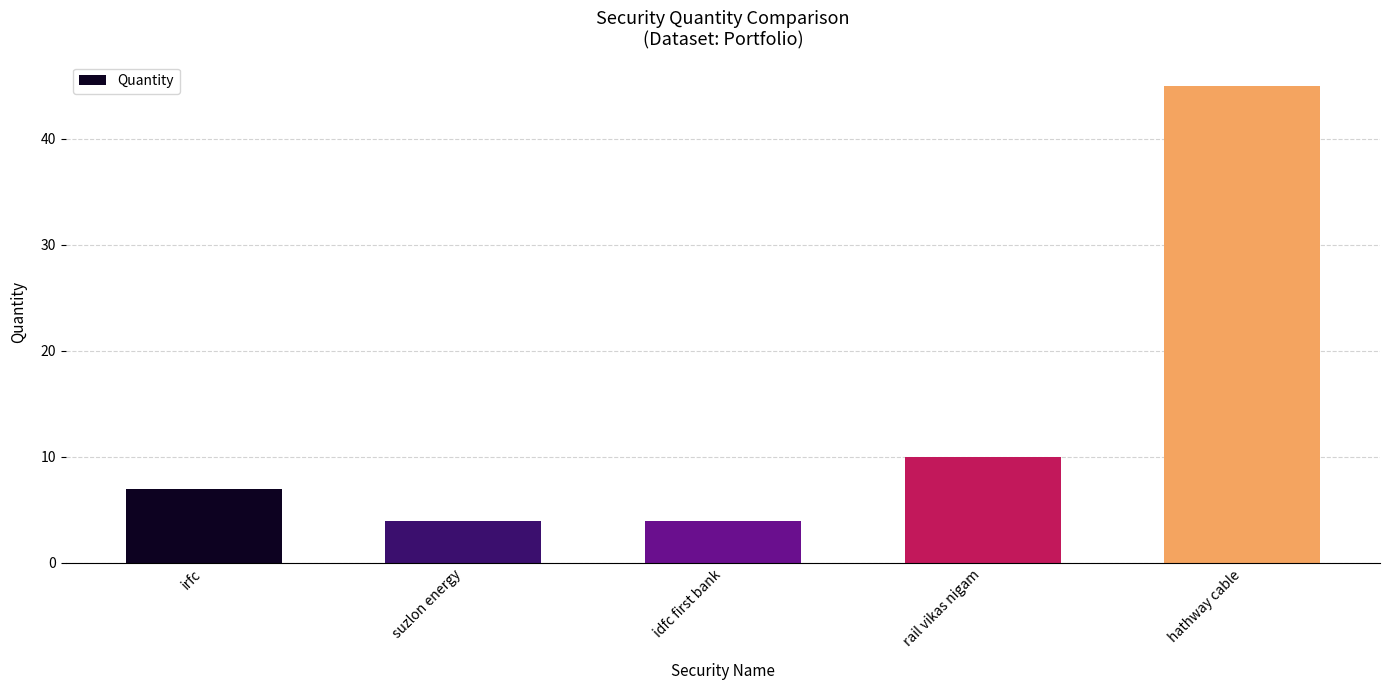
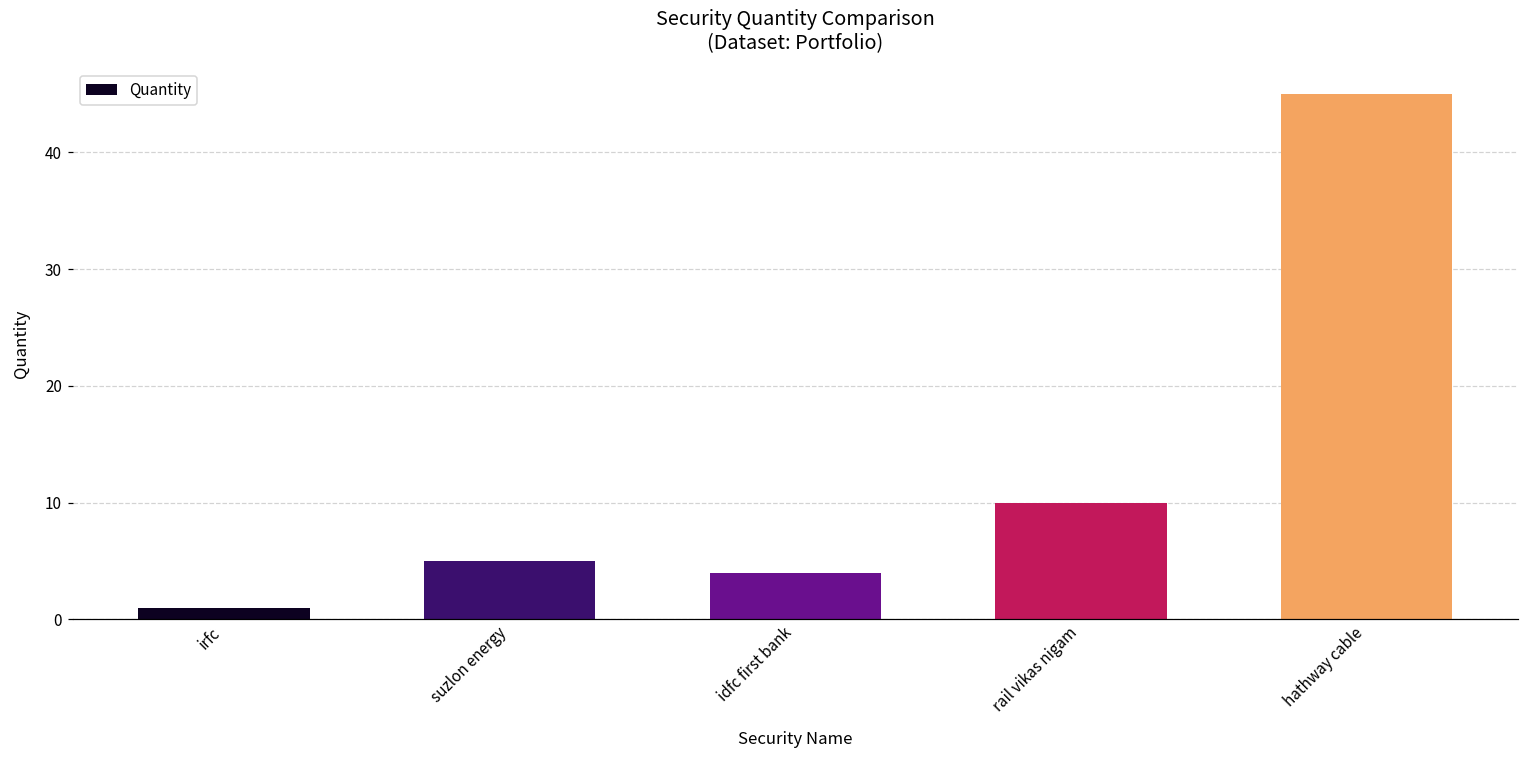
  {
-   "irfc": 7,
-   "suzlon energy": 4,
+   "irfc": 1,
+   "suzlon energy": 5,
    "idfc first bank": 4,
    "rail vikas nigam": 10,
    "hathway cable": 45
  }
